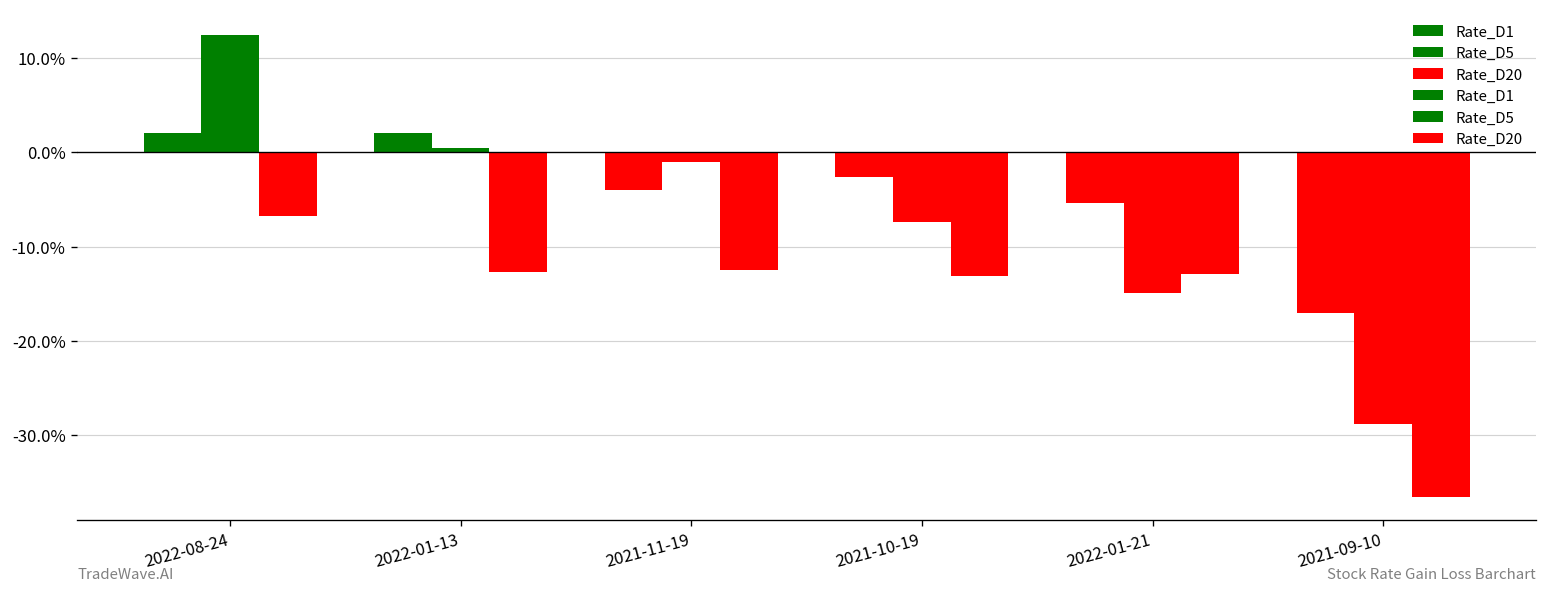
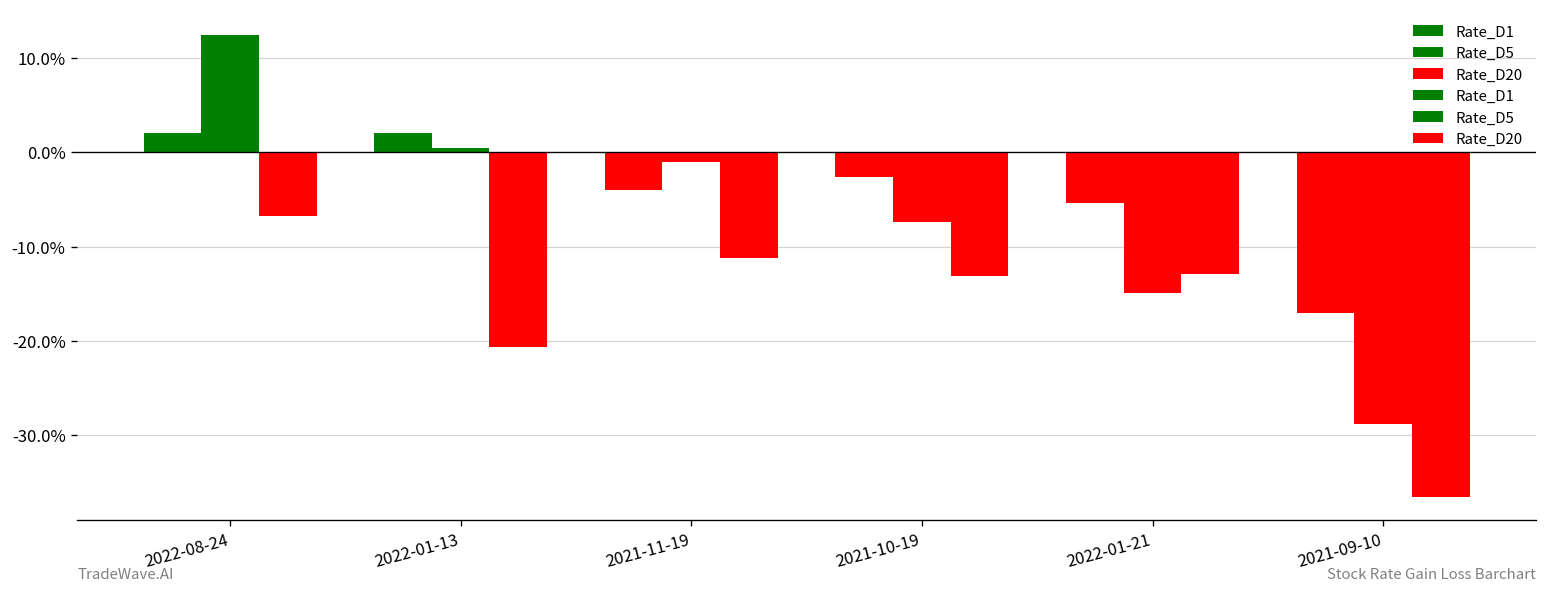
  {
    "Rate_D20": {
      "2022-08-24": "-7%",
-     "2022-01-13": "-13%",
-     "2021-11-19": "-12%",
+     "2022-01-13": "-21%",
+     "2021-11-19": "-11%",
      "2021-10-19": "-13%",
      "2022-01-21": "-13%",
      "2021-09-10": "-37%"
    }
  }
